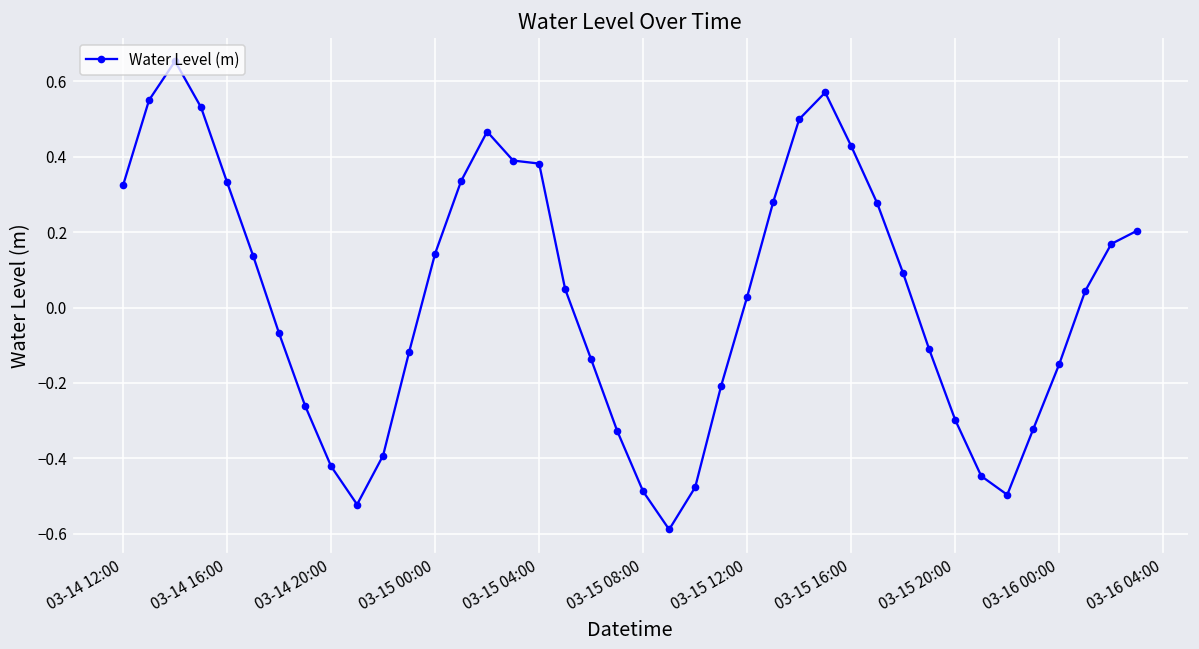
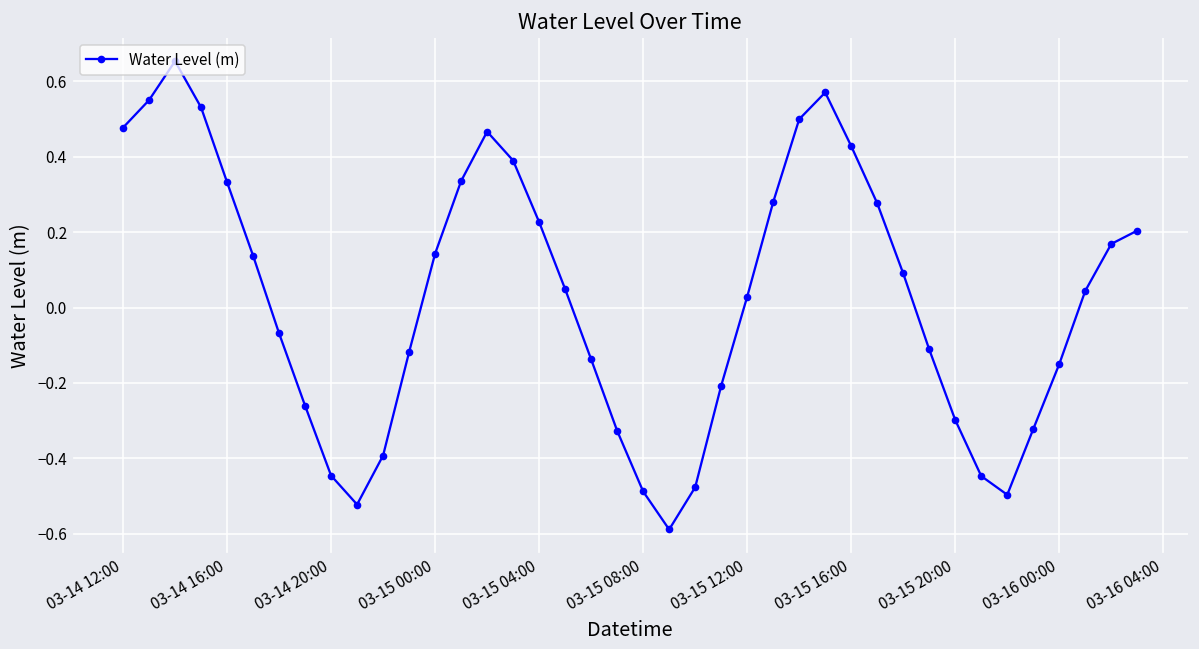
  {
-   "03-14 12:00": 0.32,
+   "03-14 12:00": 0.48,
    "03-14 16:00": 0.33,
-   "03-14 20:00": -0.42,
+   "03-14 20:00": -0.45,
    "03-15 00:00": 0.14,
-   "03-15 04:00": 0.38,
+   "03-15 04:00": 0.23,
    "03-15 08:00": -0.49,
    "03-15 12:00": 0.03,
    "03-15 16:00": 0.43,
    "03-15 20:00": -0.30,
    "03-16 00:00": -0.15
  }
